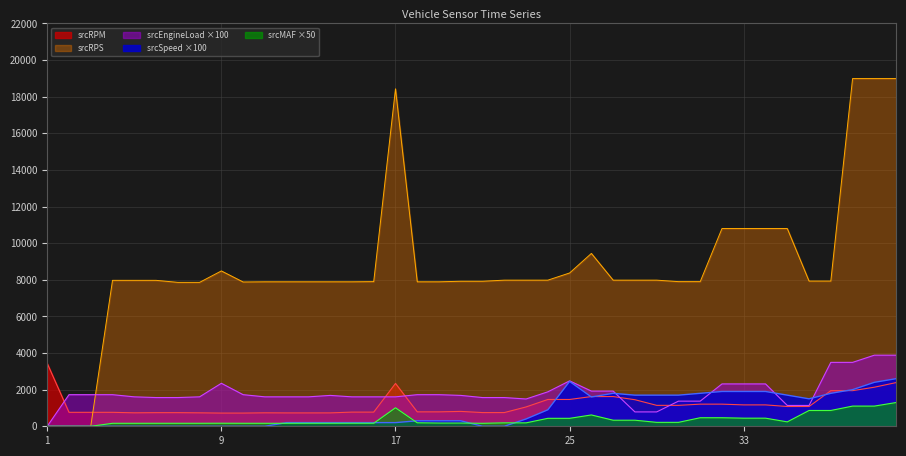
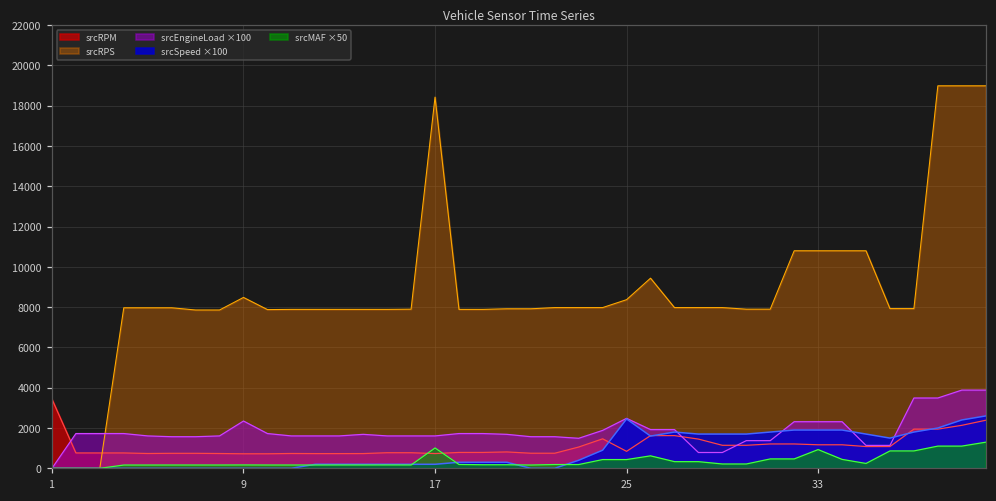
  {
    "srcRPM": {
      "1": 3400,
      "9": 700,
-     "17": 2300,
-     "25": 1500,
+     "17": 700,
+     "25": 800,
      "33": 1200
    },
    "srcRPS": {
      "9": 8500,
      "17": 18400,
      "25": 8400,
      "33": 10800
    },
    "srcEngineLoad ×100": {
      "9": 2300,
      "17": 1600,
      "33": 2300
    },
    "srcSpeed ×100": {
      "9": 0,
      "17": 200,
      "33": 1900
    },
    "srcMAF ×50": {
      "9": 200,
      "17": 1000,
      "25": 400,
-     "33": 400
+     "33": 900
    }
  }
